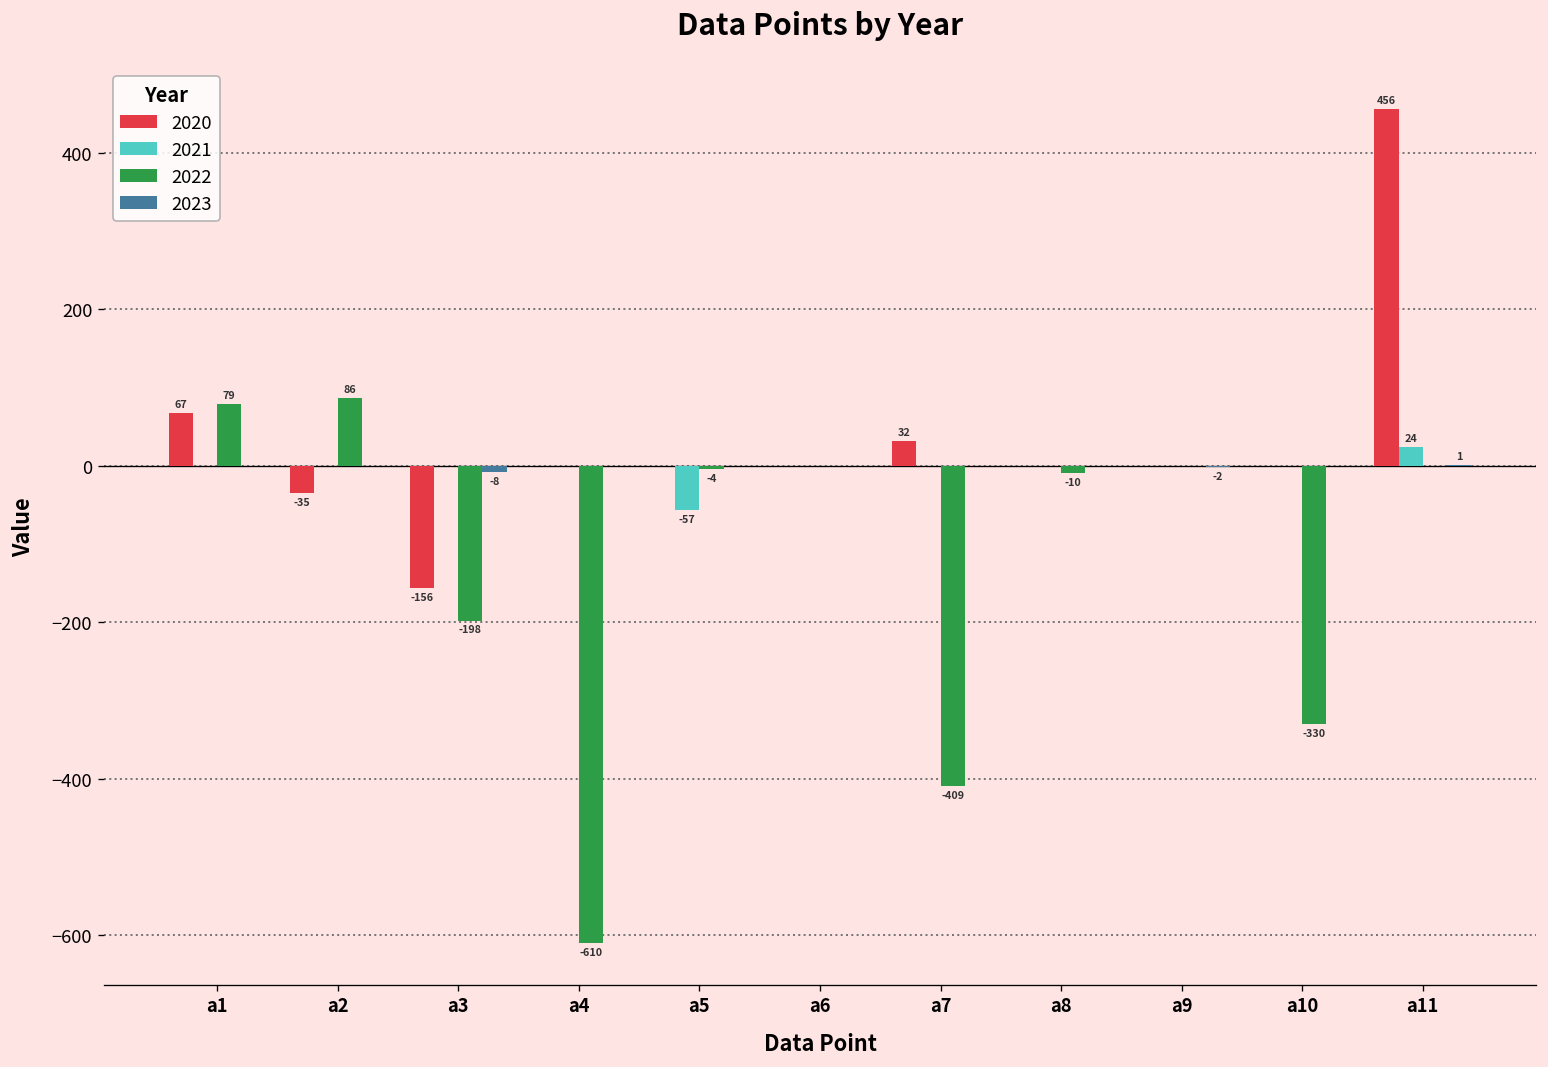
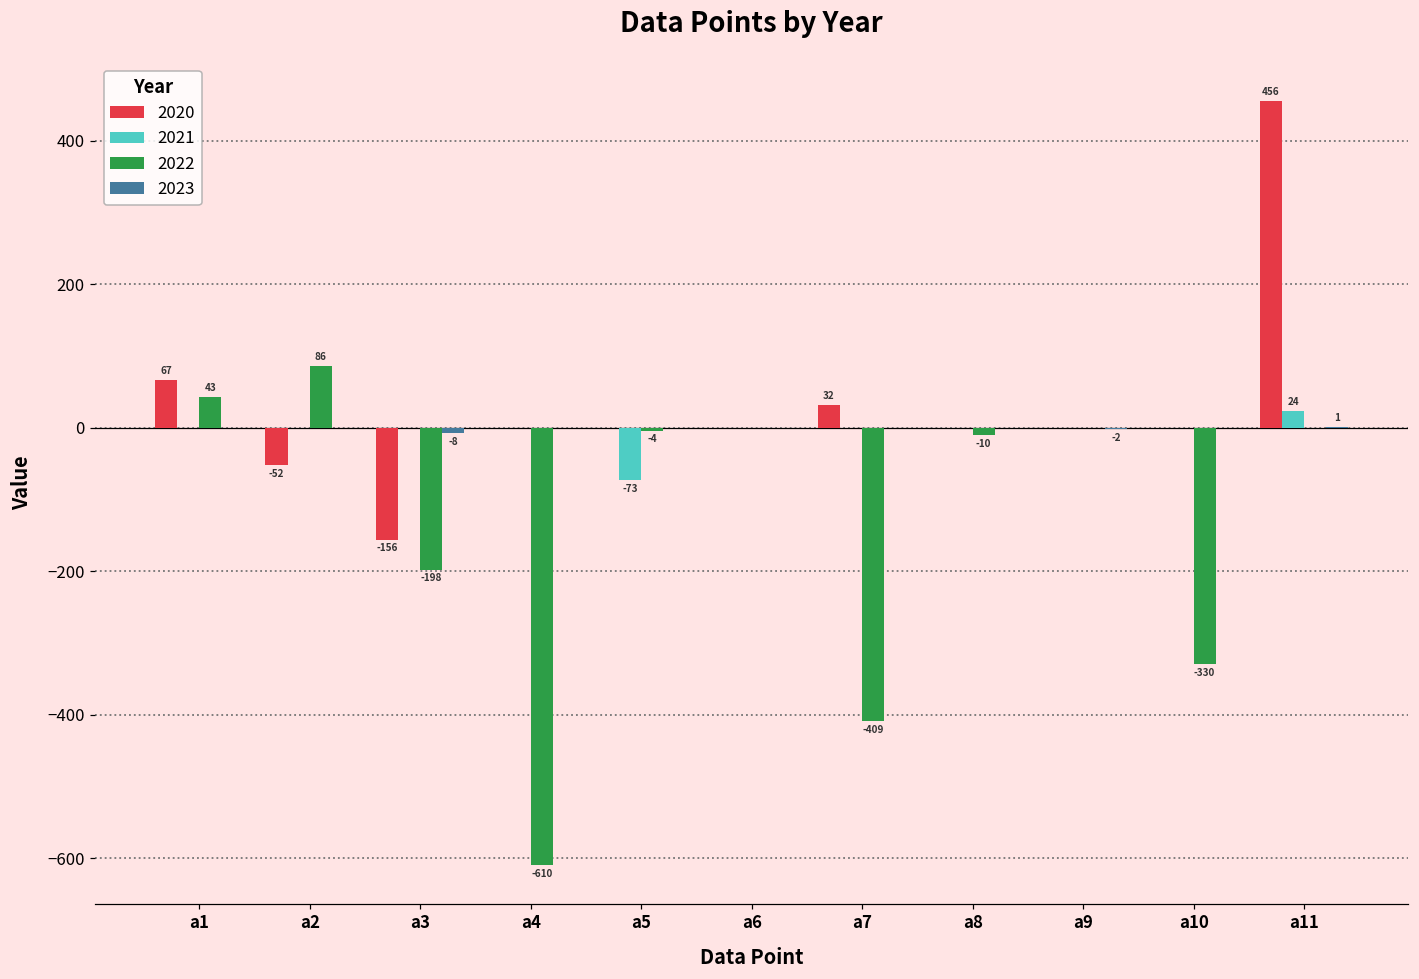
  {
    "2020": {
      "a1": 67,
-     "a2": -35,
+     "a2": -52,
      "a3": -156,
      "a7": 32,
      "a11": 456
    },
    "2021": {
-     "a5": -57,
+     "a5": -73,
      "a11": 24
    },
    "2022": {
-     "a1": 79,
+     "a1": 43,
      "a2": 86,
      "a3": -198,
      "a4": -610,
      "a5": -4,
      "a7": -409,
      "a8": -10,
      "a10": -330
    },
    "2023": {
      "a3": -8,
      "a9": -2,
      "a11": 1
    }
  }
